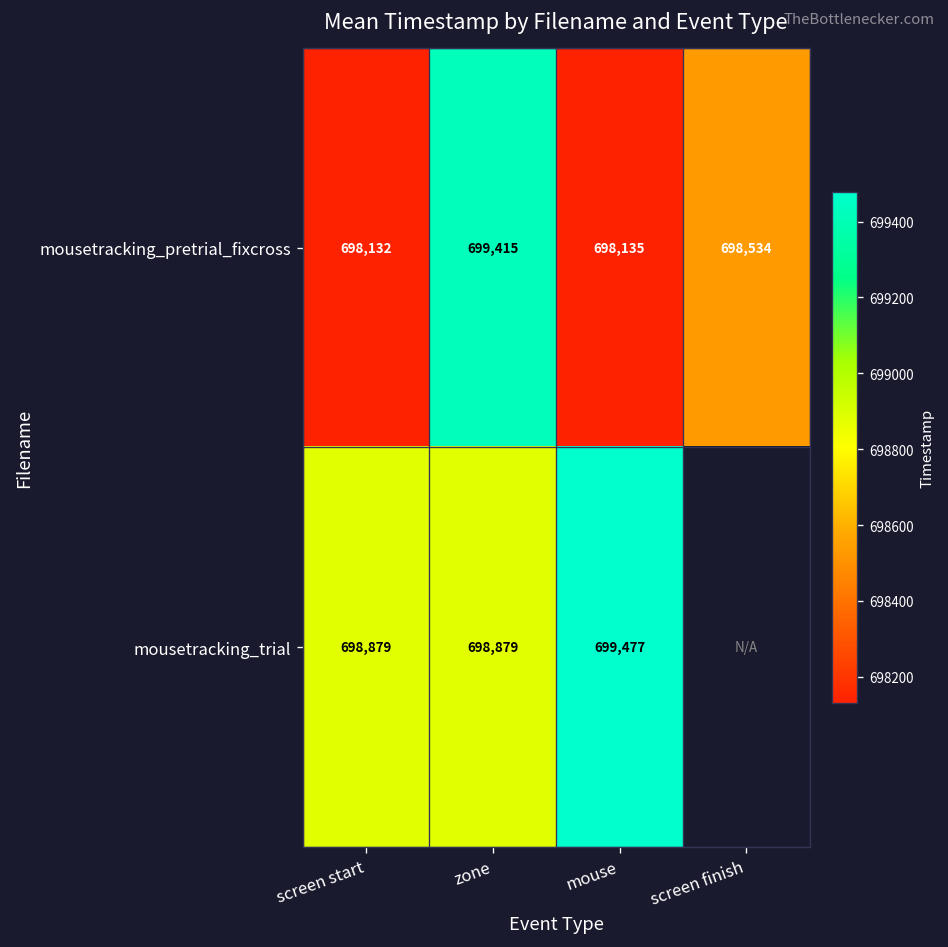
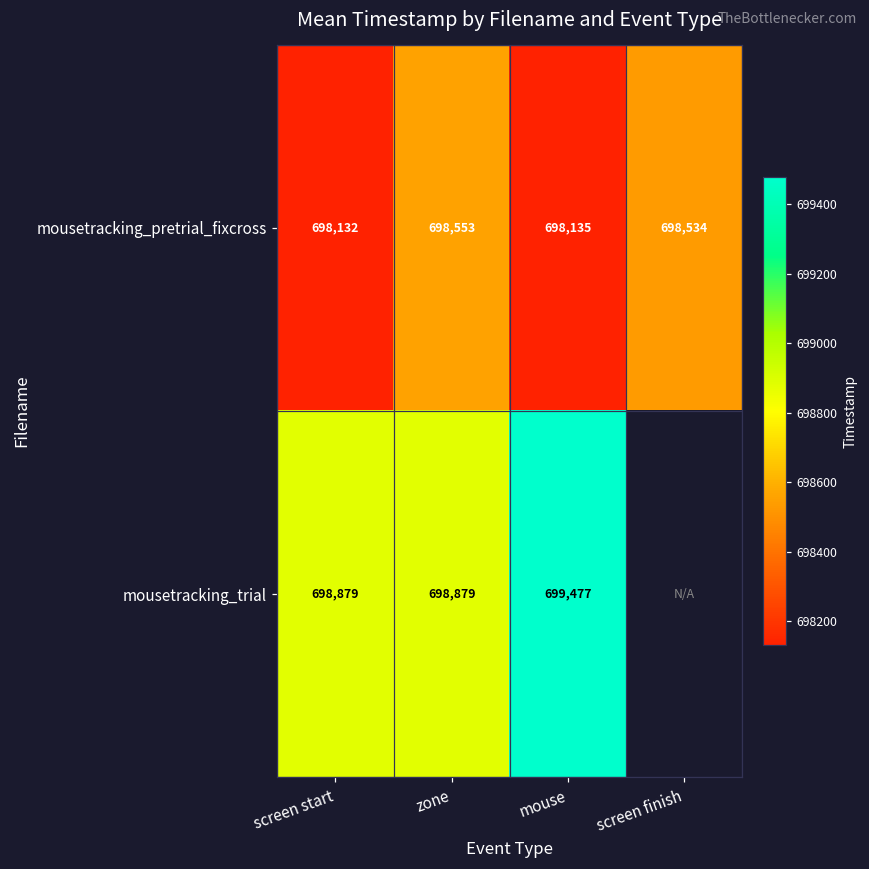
  {
    "mousetracking_pretrial_fixcross": {
      "screen start": "698,132",
-     "zone": "699,415",
+     "zone": "698,553",
      "mouse": "698,135",
      "screen finish": "698,534"
    },
    "mousetracking_trial": {
      "screen start": "698,879",
      "zone": "698,879",
      "mouse": "699,477"
    }
  }
